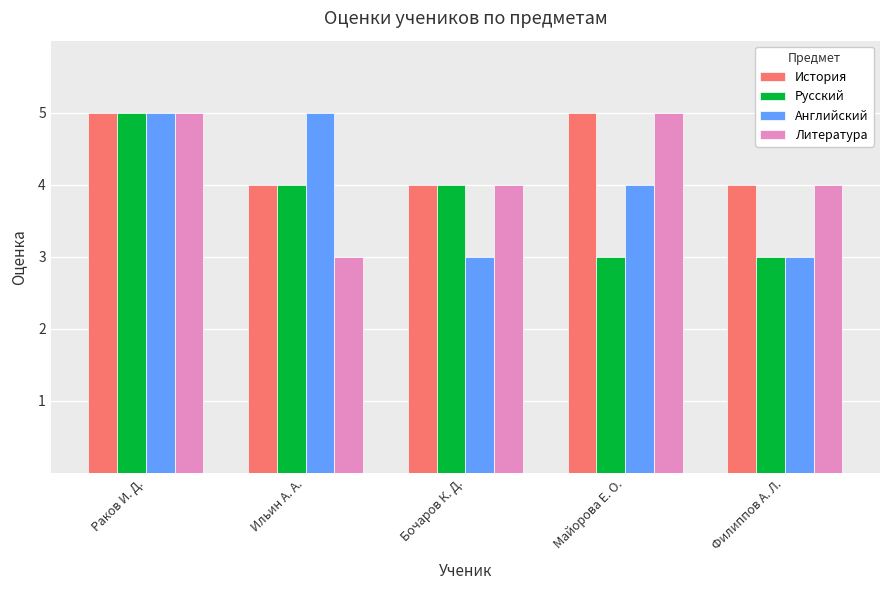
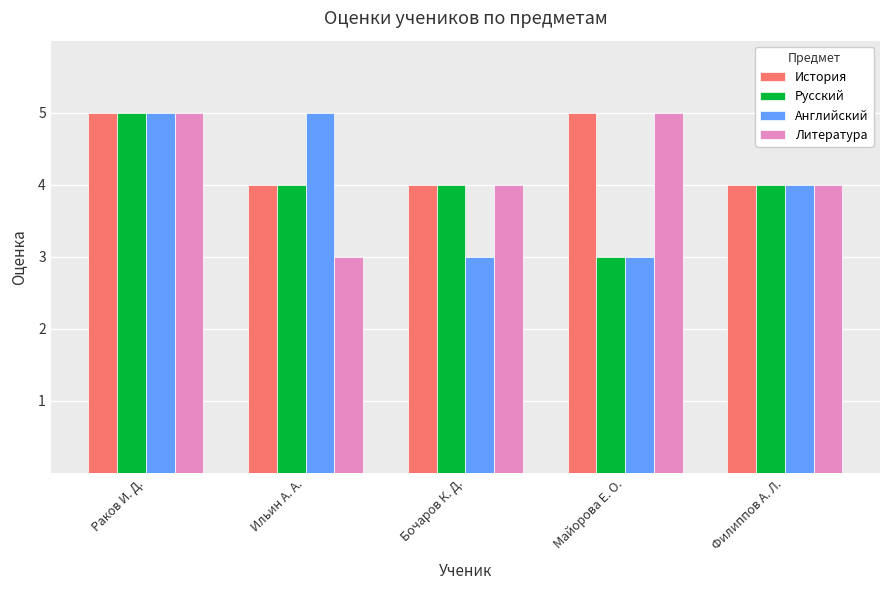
  {
    "История": {
      "Раков И. Д.": 5,
      "Ильин А. А.": 4,
      "Бочаров К. Д.": 4,
      "Майорова Е. О.": 5,
      "Филиппов А. Л.": 4
    },
    "Русский": {
      "Раков И. Д.": 5,
      "Ильин А. А.": 4,
      "Бочаров К. Д.": 4,
      "Майорова Е. О.": 3,
-     "Филиппов А. Л.": 3
+     "Филиппов А. Л.": 4
    },
    "Английский": {
      "Раков И. Д.": 5,
      "Ильин А. А.": 5,
      "Бочаров К. Д.": 3,
-     "Майорова Е. О.": 4,
-     "Филиппов А. Л.": 3
+     "Майорова Е. О.": 3,
+     "Филиппов А. Л.": 4
    },
    "Литература": {
      "Раков И. Д.": 5,
      "Ильин А. А.": 3,
      "Бочаров К. Д.": 4,
      "Майорова Е. О.": 5,
      "Филиппов А. Л.": 4
    }
  }
